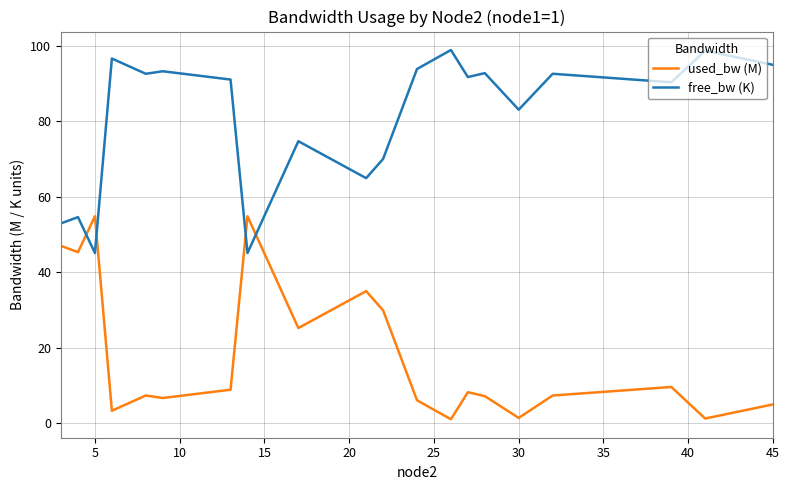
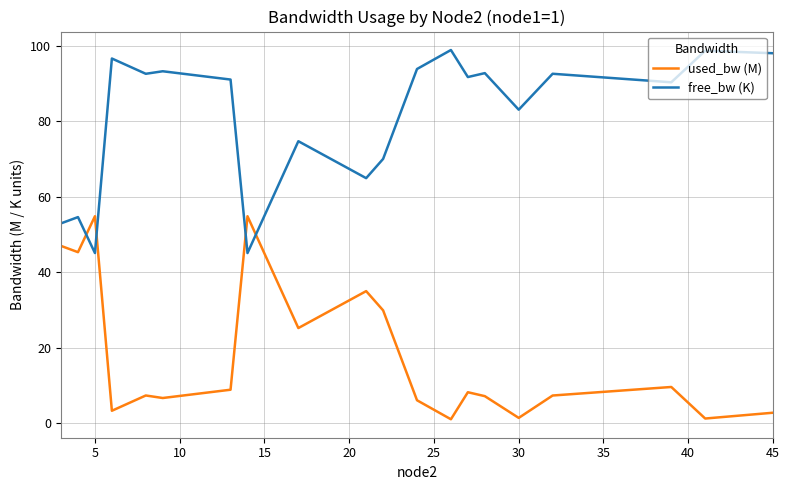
  {
    "used_bw (M)": {
      "5": 55,
      "30": 1,
-     "45": 5
+     "45": 3
    },
    "free_bw (K)": {
      "5": 45,
      "30": 83,
-     "45": 95
+     "45": 98
    }
  }
